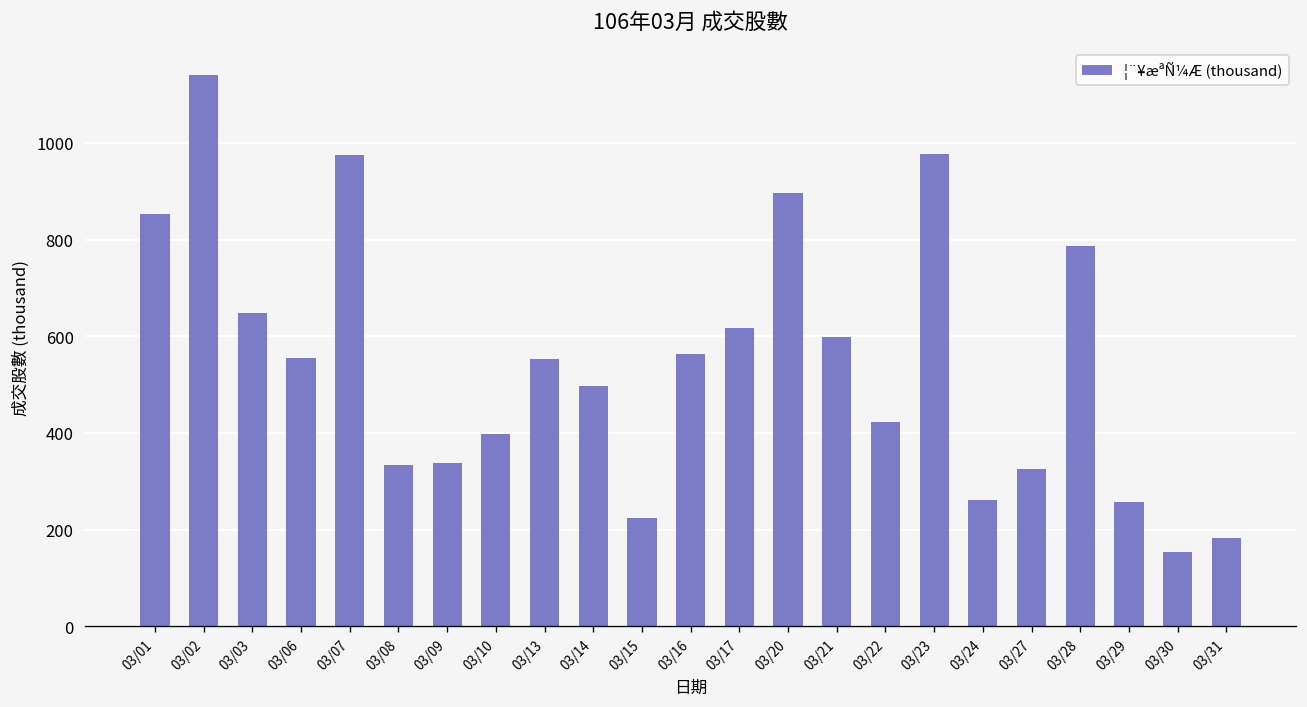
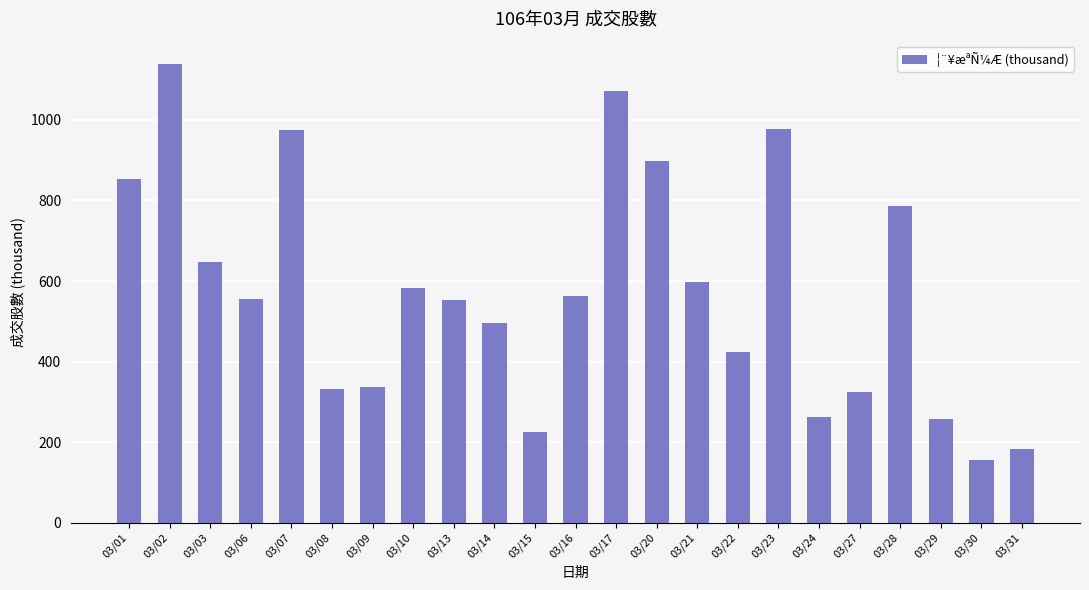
  {
    "03/01": 850,
    "03/02": 1140,
    "03/03": 650,
    "03/06": 560,
    "03/07": 980,
    "03/08": 330,
    "03/09": 340,
-   "03/10": 400,
+   "03/10": 580,
    "03/13": 550,
    "03/14": 500,
    "03/15": 220,
    "03/16": 560,
-   "03/17": 620,
+   "03/17": 1070,
    "03/20": 900,
    "03/21": 600,
    "03/22": 420,
    "03/23": 980,
    "03/24": 260,
    "03/27": 330,
    "03/28": 790,
    "03/29": 260,
    "03/30": 150,
    "03/31": 180
  }
